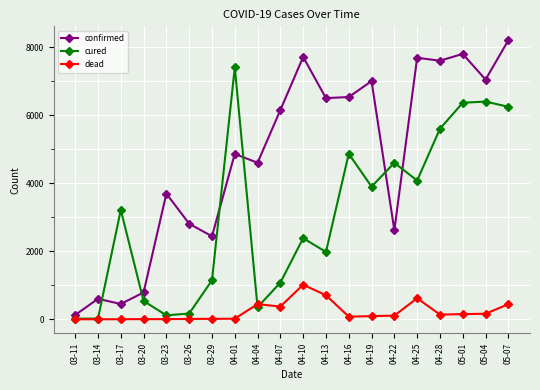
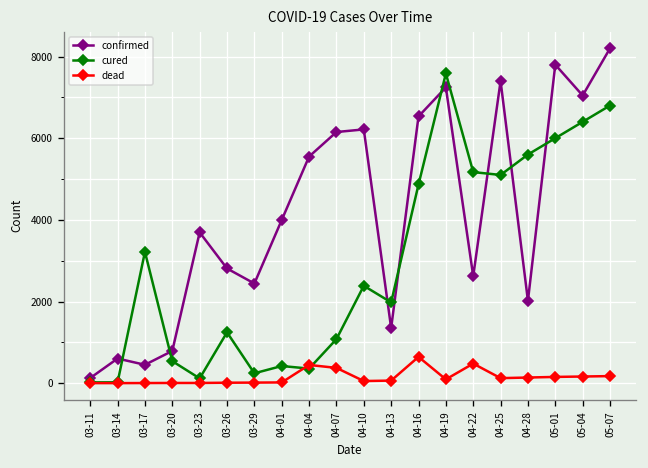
  {
    "confirmed": {
      "03-11": 100,
      "03-14": 600,
      "03-17": 500,
      "03-20": 800,
      "03-23": 3700,
      "03-26": 2800,
      "03-29": 2400,
-     "04-01": 4900,
-     "04-04": 4600,
+     "04-01": 4000,
+     "04-04": 5600,
      "04-07": 6200,
-     "04-10": 7700,
-     "04-13": 6500,
+     "04-10": 6200,
+     "04-13": 1400,
      "04-16": 6500,
-     "04-19": 7000,
+     "04-19": 7200,
      "04-22": 2600,
-     "04-25": 7700,
-     "04-28": 7600,
+     "04-25": 7400,
+     "04-28": 2000,
      "05-01": 7800,
      "05-04": 7000,
      "05-07": 8200
    },
    "cured": {
      "03-17": 3200,
      "03-20": 500,
      "03-23": 100,
-     "03-26": 200,
-     "03-29": 1100,
-     "04-01": 7400,
+     "03-26": 1200,
+     "03-29": 200,
+     "04-01": 400,
      "04-04": 400,
      "04-07": 1100,
      "04-10": 2400,
      "04-13": 2000,
      "04-16": 4900,
-     "04-19": 3900,
-     "04-22": 4600,
-     "04-25": 4100,
+     "04-19": 7600,
+     "04-22": 5200,
+     "04-25": 5100,
      "04-28": 5600,
-     "05-01": 6400,
+     "05-01": 6000,
      "05-04": 6400,
-     "05-07": 6200
+     "05-07": 6800
    },
    "dead": {
      "03-17": 0,
      "03-20": 0,
      "03-23": 0,
      "03-26": 0,
      "03-29": 0,
      "04-01": 0,
      "04-04": 400,
      "04-07": 400,
-     "04-10": 1000,
-     "04-13": 700,
-     "04-16": 100,
+     "04-10": 100,
+     "04-13": 100,
+     "04-16": 600,
      "04-19": 100,
-     "04-22": 100,
-     "04-25": 600,
+     "04-22": 500,
+     "04-25": 100,
      "04-28": 100,
      "05-01": 200,
      "05-04": 200,
-     "05-07": 400
+     "05-07": 200
    }
  }
